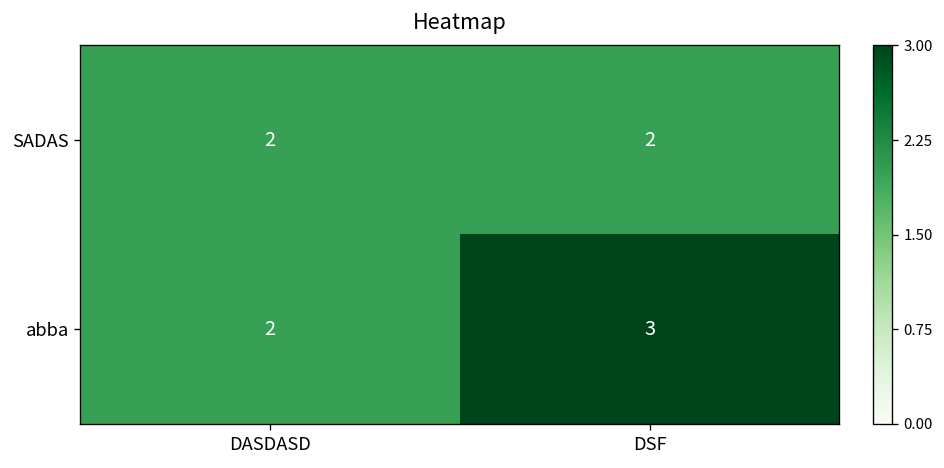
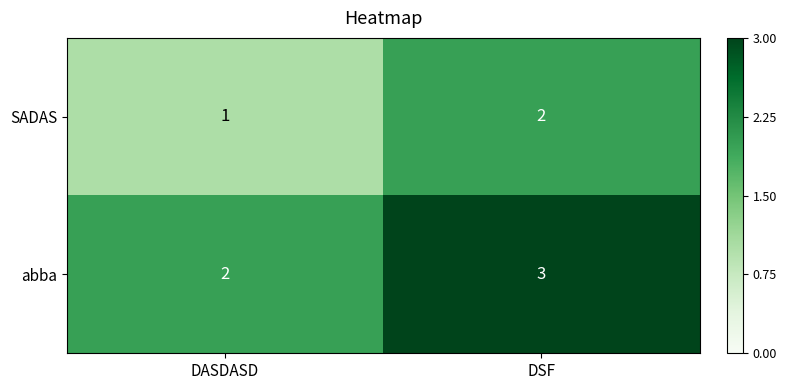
  {
    "SADAS": {
-     "DASDASD": 2,
+     "DASDASD": 1,
      "DSF": 2
    },
    "abba": {
      "DASDASD": 2,
      "DSF": 3
    }
  }
